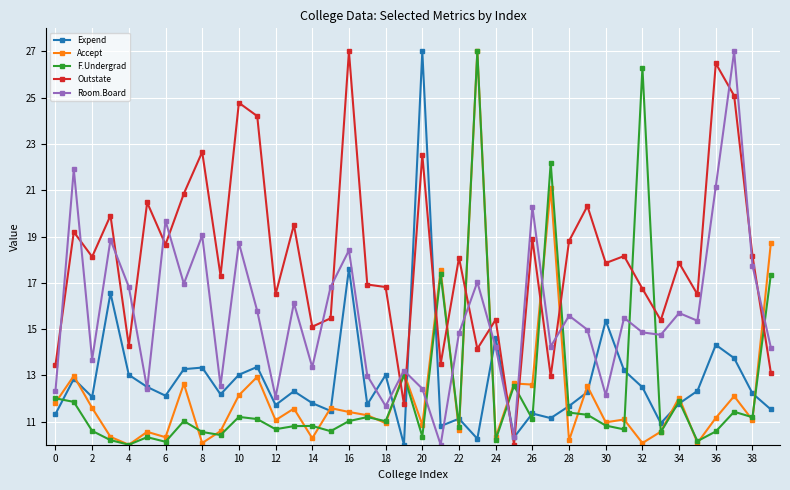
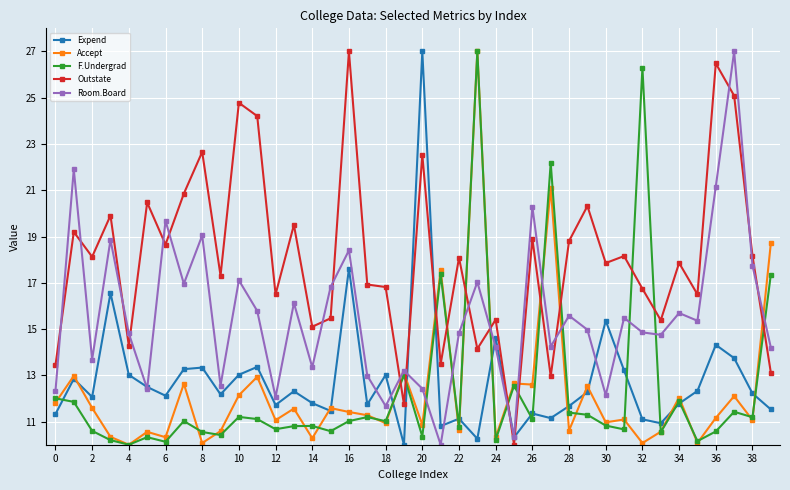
  {
    "Expend": {
      "0": 11.3,
      "2": 12.1,
      "4": 13.0,
      "6": 12.1,
      "8": 13.3,
      "10": 13.0,
      "12": 11.7,
      "14": 11.8,
      "16": 17.6,
      "18": 13.0,
      "20": 27.0,
      "22": 11.1,
      "24": 14.6,
      "26": 11.3,
      "28": 11.7,
      "30": 15.4,
-     "32": 12.5,
+     "32": 11.1,
      "36": 14.3,
      "38": 12.2
    },
    "Accept": {
      "0": 11.8,
      "2": 11.6,
      "6": 10.3,
      "8": 10.1,
      "10": 12.1,
      "12": 11.1,
      "14": 10.3,
      "16": 11.4,
      "20": 10.9,
      "22": 10.6,
      "26": 12.6,
-     "28": 10.2,
+     "28": 10.6,
      "30": 11.0,
      "32": 10.1,
      "34": 12.0,
      "36": 11.2,
      "38": 11.1
    },
    "F.Undergrad": {
      "0": 12.0,
      "2": 10.6,
      "6": 10.1,
      "8": 10.6,
      "10": 11.2,
      "12": 10.7,
      "14": 10.8,
      "16": 11.0,
      "20": 10.4,
      "22": 10.8,
      "26": 11.1,
      "28": 11.4,
      "30": 10.8,
      "32": 26.3,
      "36": 10.6,
      "38": 11.2
    },
    "Outstate": {
      "0": 13.4,
      "2": 18.1,
      "4": 14.3,
      "6": 18.7,
      "8": 22.7,
      "10": 24.8,
      "12": 16.5,
      "14": 15.1,
      "16": 27.0,
      "18": 16.8,
      "20": 22.5,
      "22": 18.1,
      "24": 15.4,
      "26": 18.9,
      "28": 18.8,
      "30": 17.9,
      "32": 16.7,
      "34": 17.9,
      "36": 26.5,
      "38": 18.2
    },
    "Room.Board": {
      "0": 12.3,
      "2": 13.7,
-     "4": 16.8,
+     "4": 14.8,
      "6": 19.7,
      "8": 19.0,
-     "10": 18.7,
+     "10": 17.1,
      "12": 12.1,
      "14": 13.3,
      "16": 18.4,
      "18": 11.7,
      "20": 12.4,
      "22": 14.8,
      "24": 14.2,
      "26": 20.3,
      "28": 15.6,
      "30": 12.1,
      "32": 14.9,
      "34": 15.7,
      "36": 21.2,
      "38": 17.7
    }
  }
